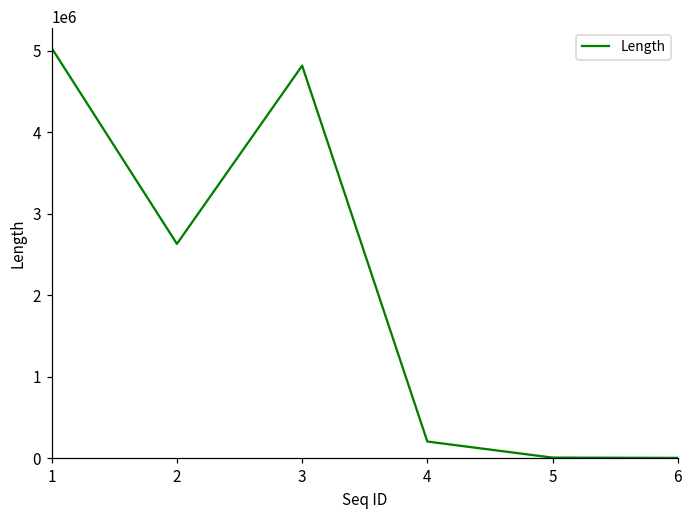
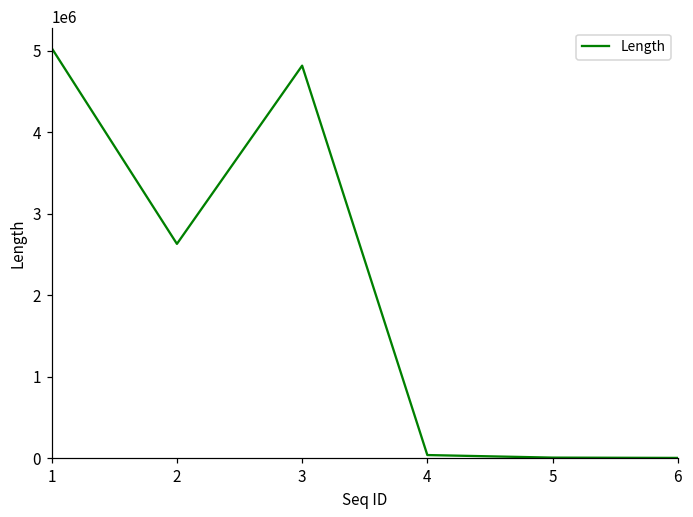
  {
    "1": 5000000,
    "2": 2600000,
    "3": 4800000,
-   "4": 200000,
+   "4": 0,
    "5": 0,
    "6": 0
  }
